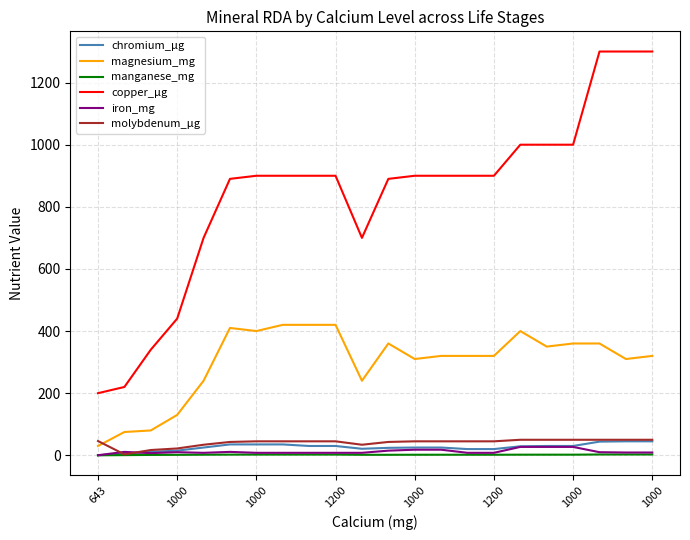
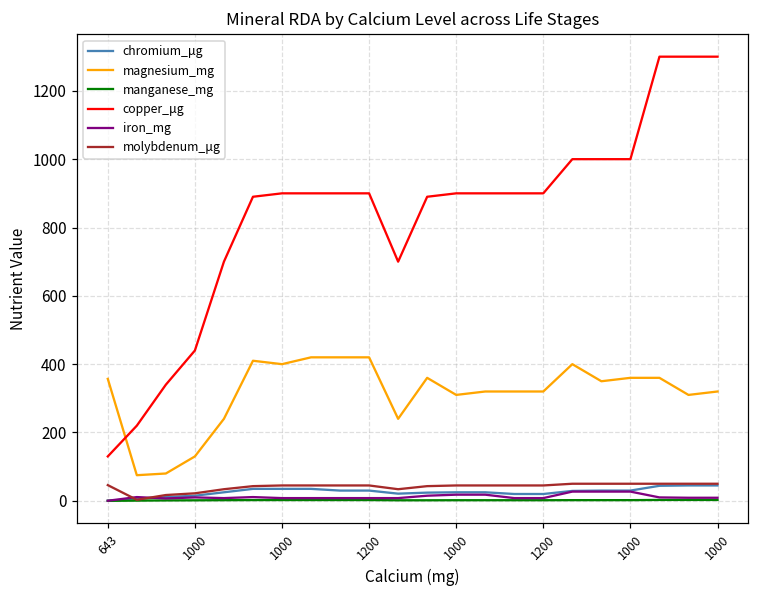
  {
    "magnesium_mg": {
-     "643": 30
+     "643": 360
    },
    "copper_μg": {
-     "643": 200
+     "643": 130
    },
    "molybdenum_μg": {
      "643": 50
    }
  }
